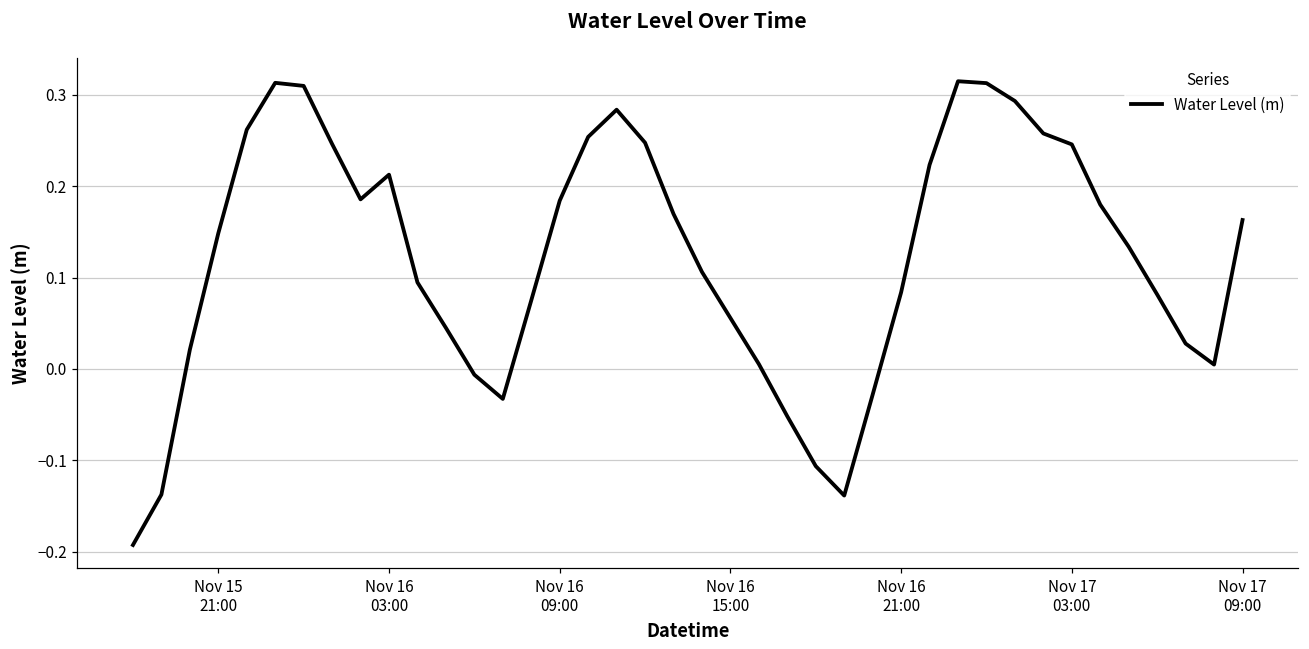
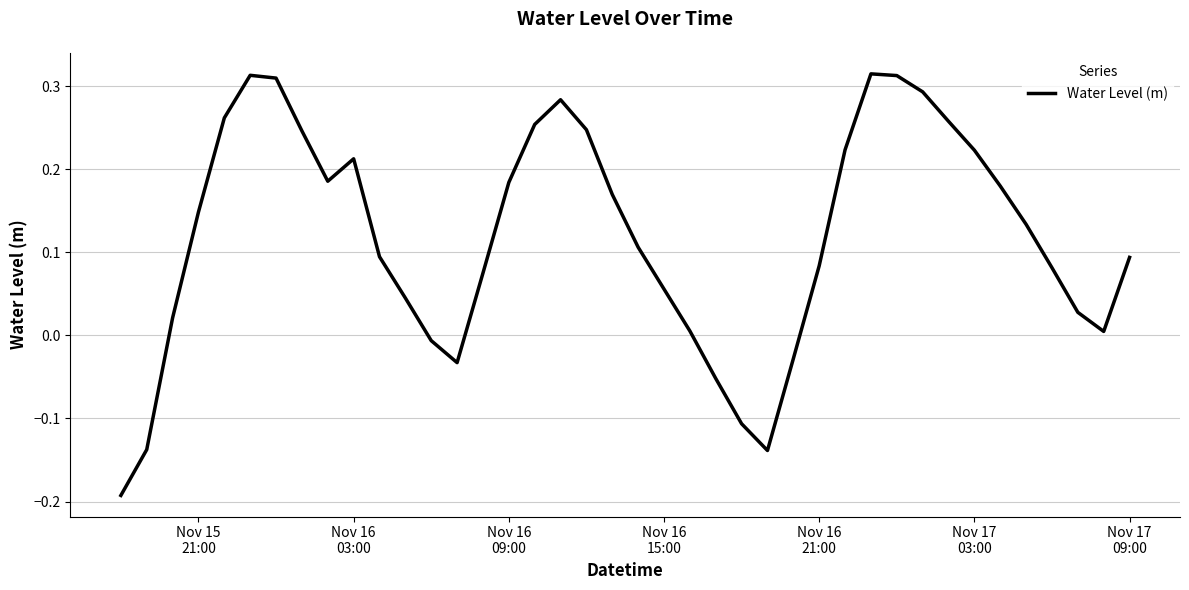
  {
    "Nov 15 21:00": 0.15,
    "Nov 16 03:00": 0.21,
    "Nov 16 09:00": 0.18,
    "Nov 16 15:00": 0.06,
    "Nov 16 21:00": 0.08,
-   "Nov 17 03:00": 0.25,
-   "Nov 17 09:00": 0.16
+   "Nov 17 03:00": 0.22,
+   "Nov 17 09:00": 0.09
  }
